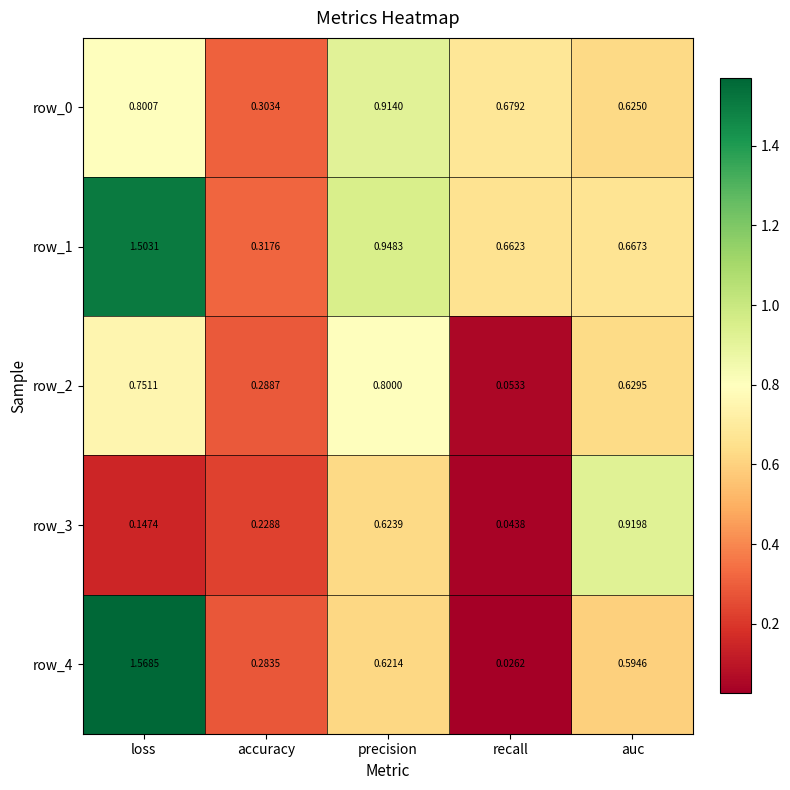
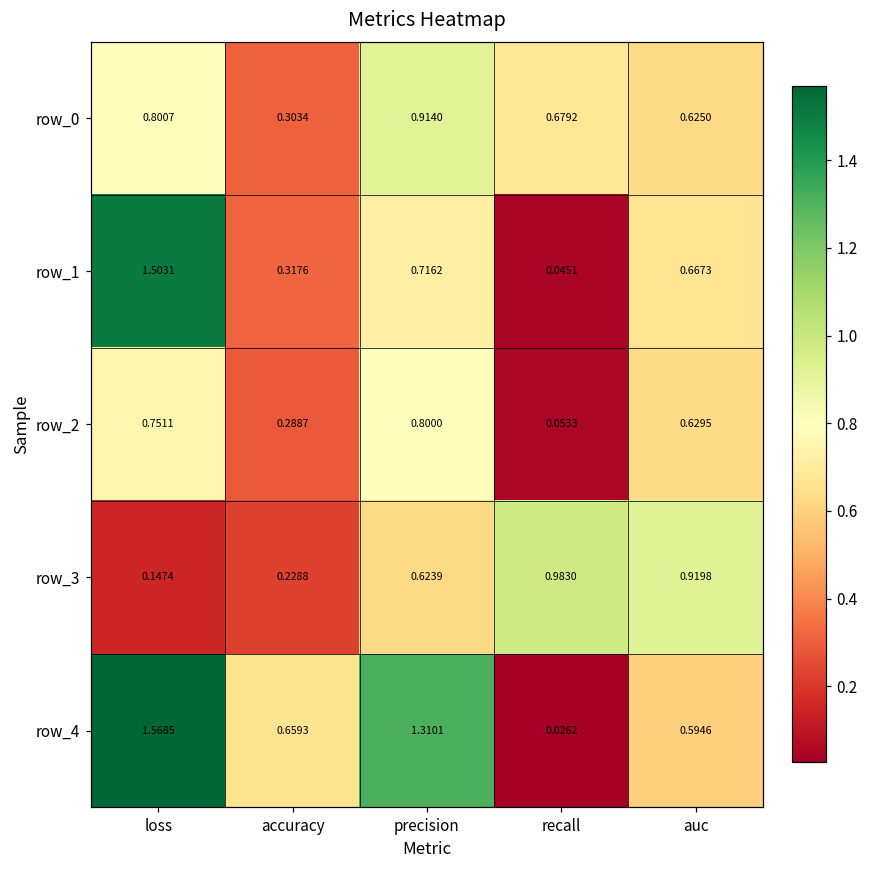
  {
    "row_0": {
      "loss": 0.8007,
      "accuracy": 0.3034,
      "precision": 0.9140,
      "recall": 0.6792,
      "auc": 0.6250
    },
    "row_1": {
      "loss": 1.5031,
      "accuracy": 0.3176,
-     "precision": 0.9483,
-     "recall": 0.6623,
+     "precision": 0.7162,
+     "recall": 0.0451,
      "auc": 0.6673
    },
    "row_2": {
      "loss": 0.7511,
      "accuracy": 0.2887,
      "precision": 0.8000,
      "recall": 0.0533,
      "auc": 0.6295
    },
    "row_3": {
      "loss": 0.1474,
      "accuracy": 0.2288,
      "precision": 0.6239,
-     "recall": 0.0438,
+     "recall": 0.9830,
      "auc": 0.9198
    },
    "row_4": {
      "loss": 1.5685,
-     "accuracy": 0.2835,
-     "precision": 0.6214,
+     "accuracy": 0.6593,
+     "precision": 1.3101,
      "recall": 0.0262,
      "auc": 0.5946
    }
  }
